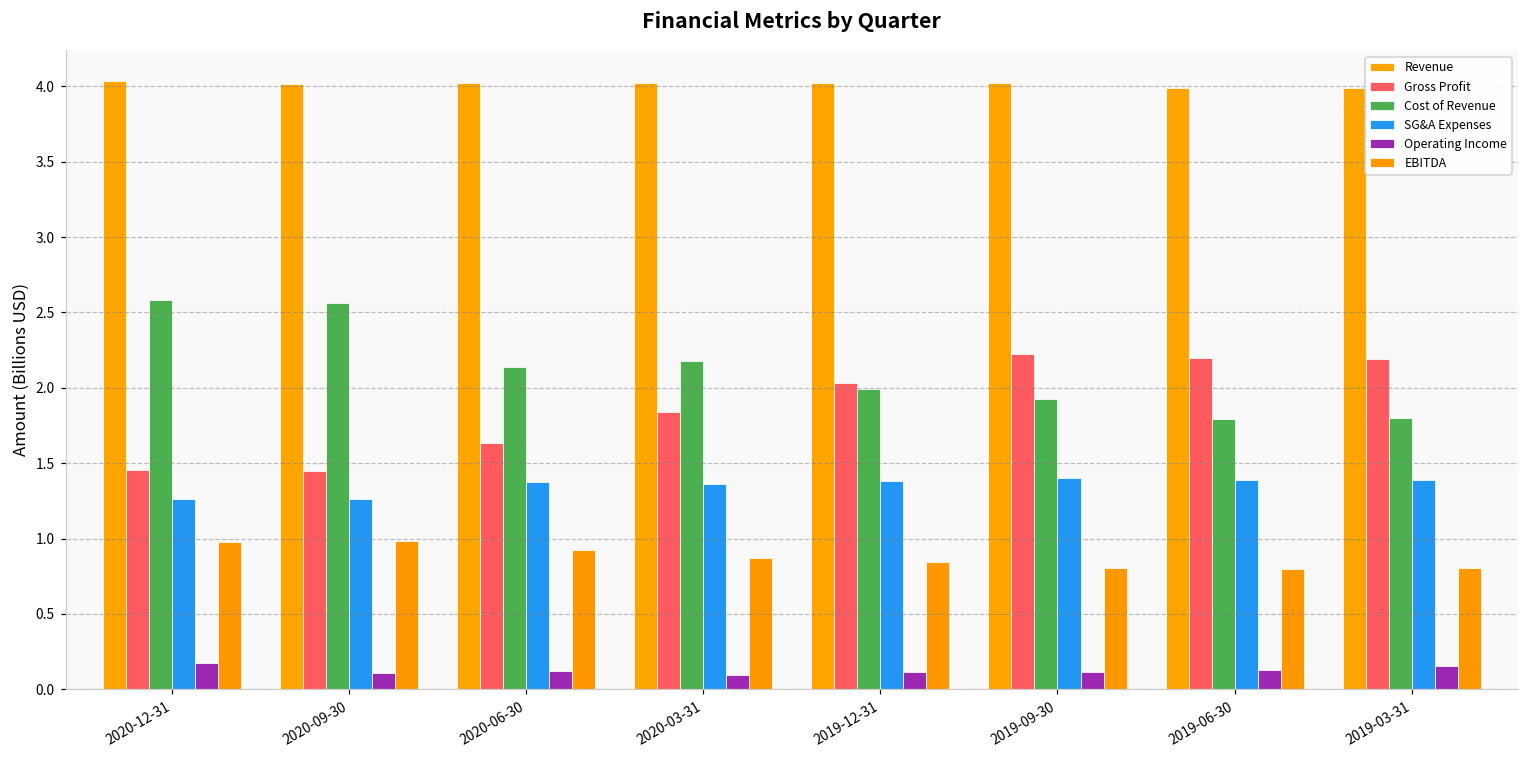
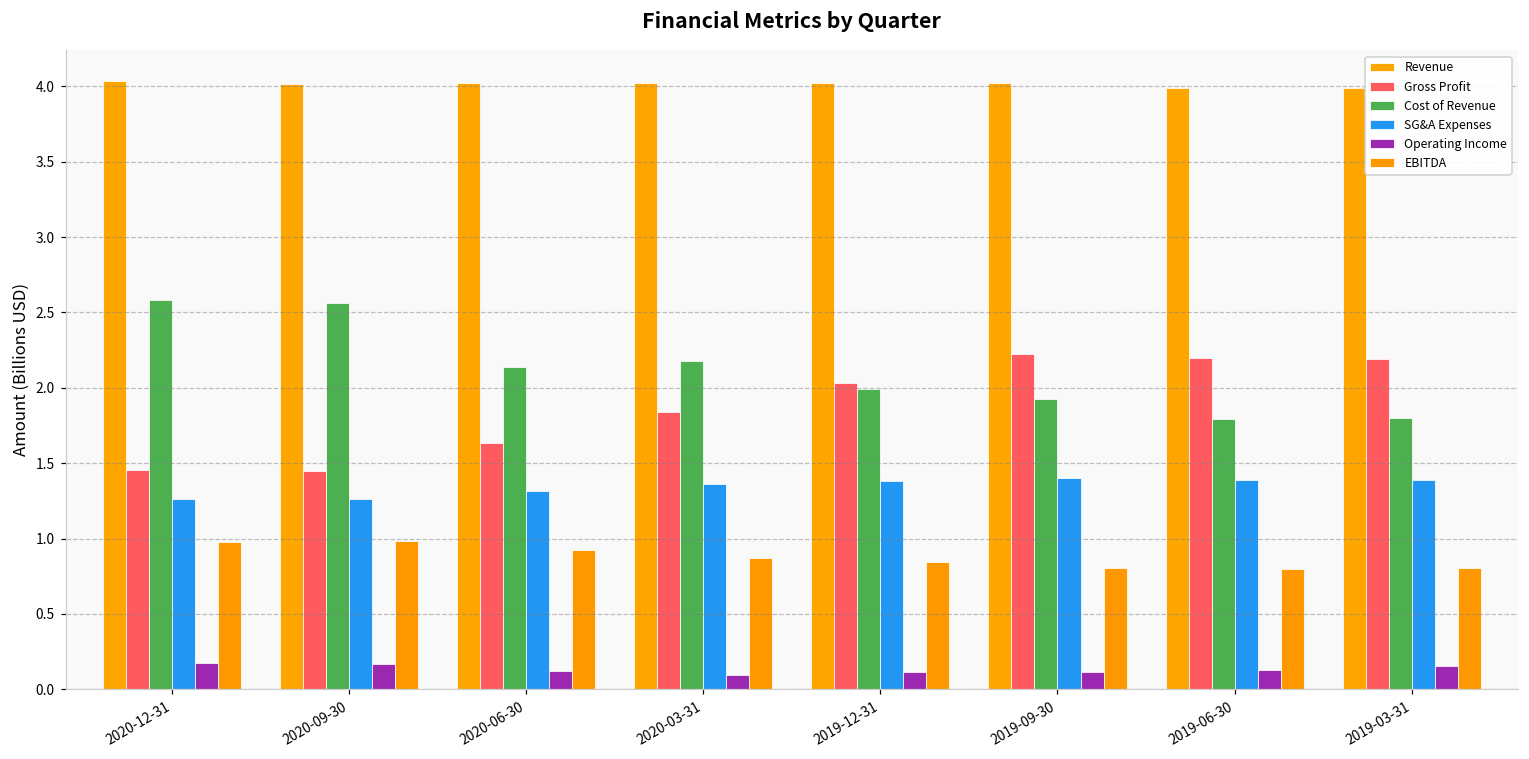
  {
    "Gross Profit": {
      "2020-12-31": 1.46,
      "2020-09-30": 1.45,
      "2020-06-30": 1.64,
      "2020-03-31": 1.84,
      "2019-12-31": 2.03,
      "2019-09-30": 2.22,
      "2019-06-30": 2.20,
      "2019-03-31": 2.19
    },
    "Cost of Revenue": {
      "2020-12-31": 2.58,
      "2020-09-30": 2.57,
      "2020-06-30": 2.14,
      "2020-03-31": 2.18,
      "2019-12-31": 1.99,
      "2019-09-30": 1.92,
      "2019-06-30": 1.79,
      "2019-03-31": 1.80
    },
    "SG&A Expenses": {
      "2020-12-31": 1.26,
      "2020-09-30": 1.27,
-     "2020-06-30": 1.38,
+     "2020-06-30": 1.31,
      "2020-03-31": 1.36,
      "2019-12-31": 1.38,
      "2019-09-30": 1.40,
      "2019-06-30": 1.39,
      "2019-03-31": 1.39
    },
    "Operating Income": {
      "2020-12-31": 0.17,
-     "2020-09-30": 0.11,
+     "2020-09-30": 0.17,
      "2020-06-30": 0.12,
      "2020-03-31": 0.10,
      "2019-12-31": 0.11,
      "2019-09-30": 0.12,
      "2019-06-30": 0.13,
      "2019-03-31": 0.16
    }
  }
